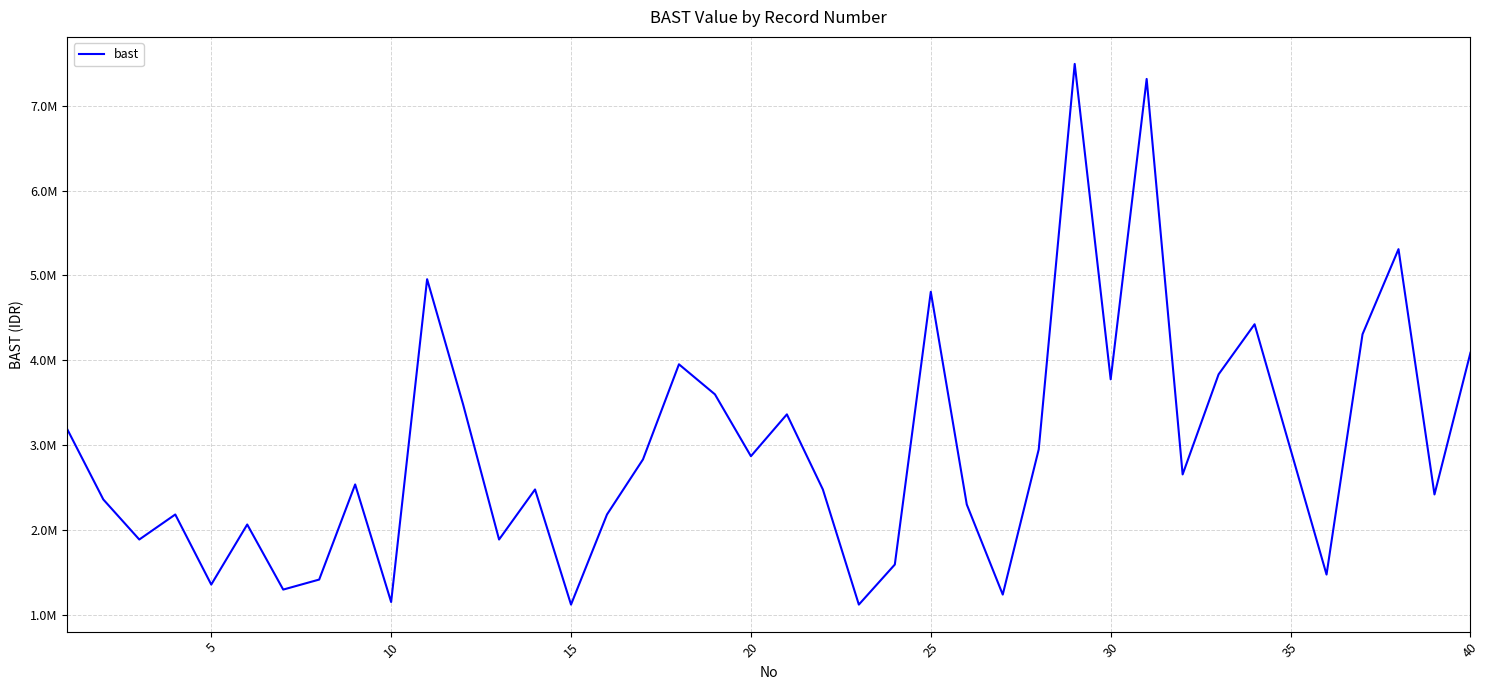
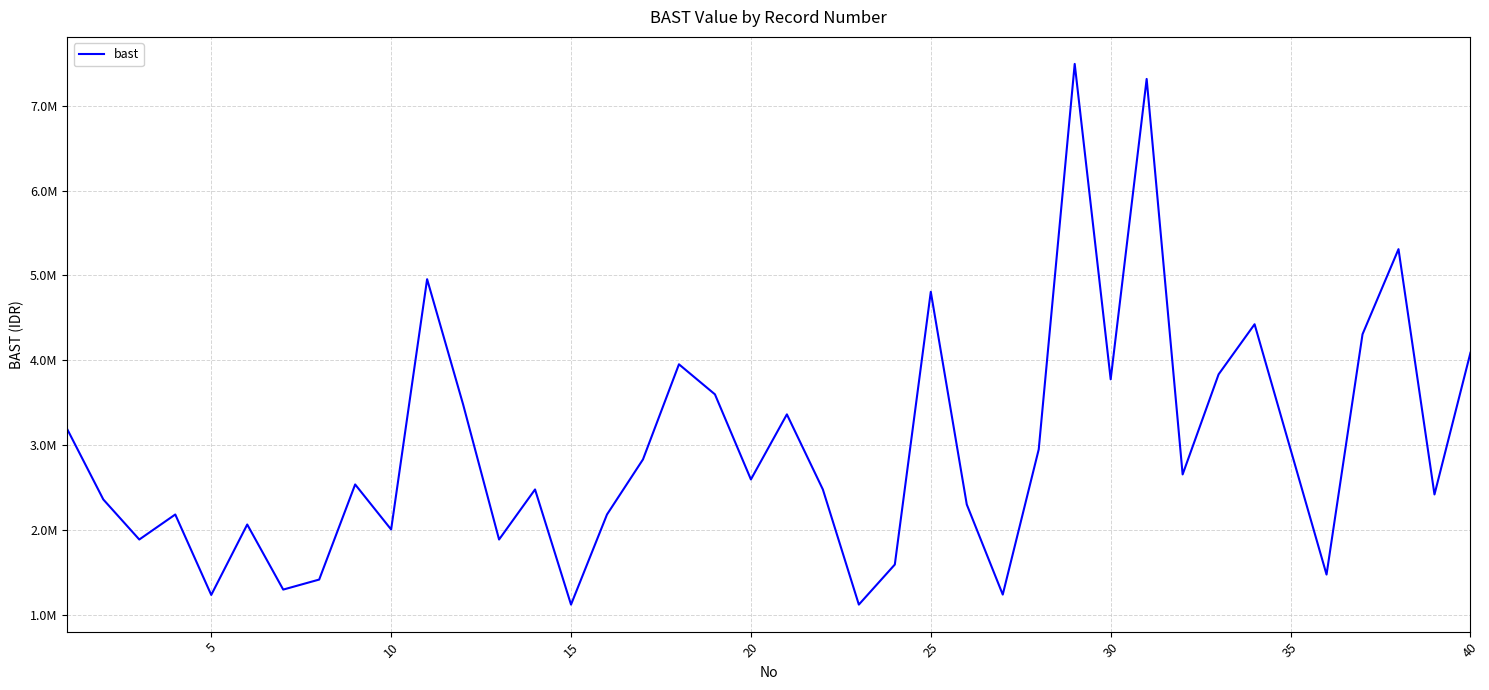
  {
-   "5": 1400000,
-   "10": 1200000,
+   "5": 1200000,
+   "10": 2000000,
    "15": 1100000,
-   "20": 2900000,
+   "20": 2600000,
    "25": 4800000,
    "30": 3800000,
    "35": 3000000,
    "40": 4100000
  }
